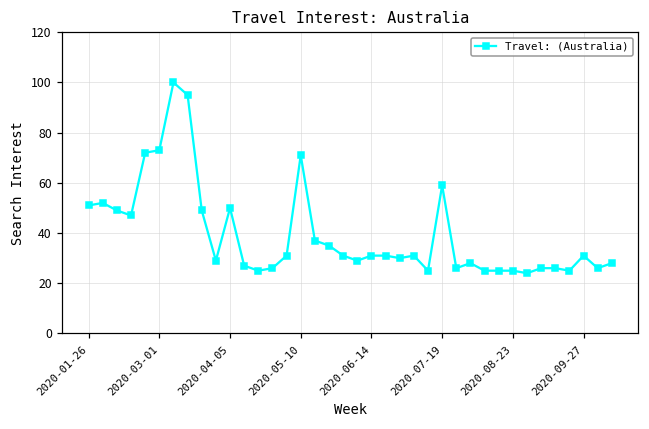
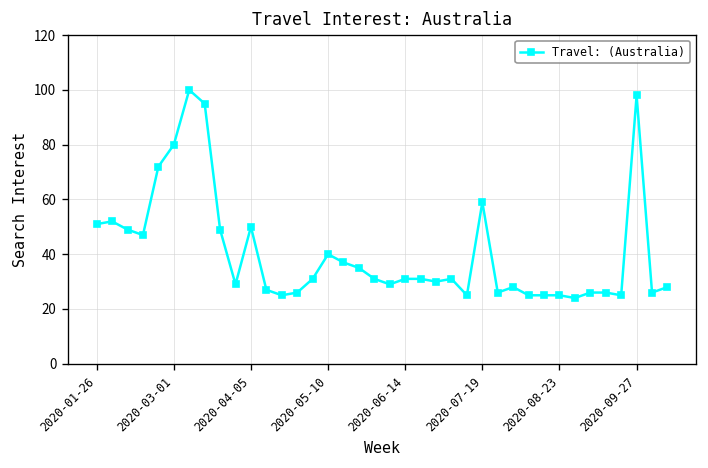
  {
    "2020-01-26": 51,
-   "2020-03-01": 73,
+   "2020-03-01": 80,
    "2020-04-05": 50,
-   "2020-05-10": 71,
+   "2020-05-10": 40,
    "2020-06-14": 31,
    "2020-07-19": 59,
    "2020-08-23": 25,
-   "2020-09-27": 31
+   "2020-09-27": 98
  }
